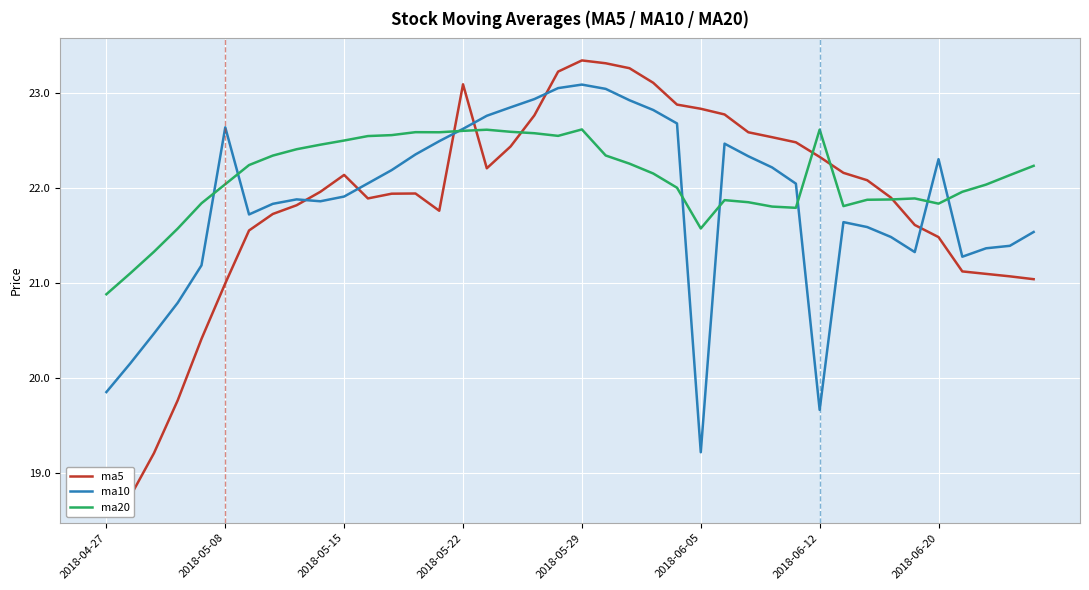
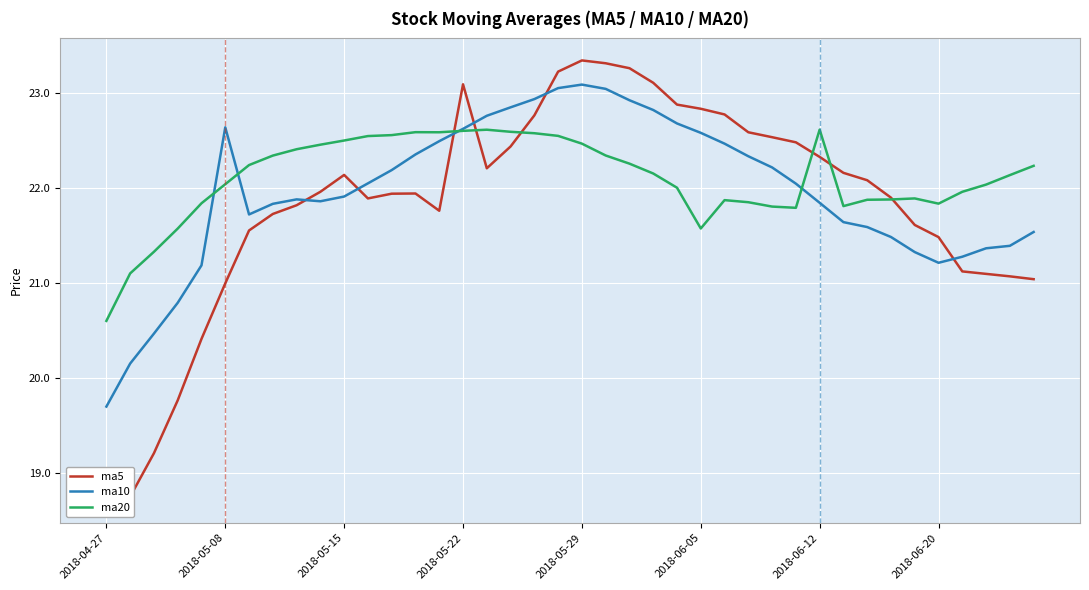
  {
    "ma5": {
      "2018-05-08": 21.0,
      "2018-05-15": 22.1,
      "2018-05-22": 23.1,
      "2018-05-29": 23.3,
      "2018-06-05": 22.8,
      "2018-06-12": 22.3,
      "2018-06-20": 21.5
    },
    "ma10": {
-     "2018-04-27": 19.8,
+     "2018-04-27": 19.7,
      "2018-05-08": 22.6,
      "2018-05-15": 21.9,
      "2018-05-29": 23.1,
-     "2018-06-05": 19.2,
-     "2018-06-12": 19.7,
-     "2018-06-20": 22.3
+     "2018-06-05": 22.6,
+     "2018-06-12": 21.8,
+     "2018-06-20": 21.2
    },
    "ma20": {
-     "2018-04-27": 20.9,
+     "2018-04-27": 20.6,
      "2018-05-08": 22.0,
      "2018-05-15": 22.5,
-     "2018-05-29": 22.6,
+     "2018-05-29": 22.5,
      "2018-06-05": 21.6,
      "2018-06-12": 22.6,
      "2018-06-20": 21.8
    }
  }
